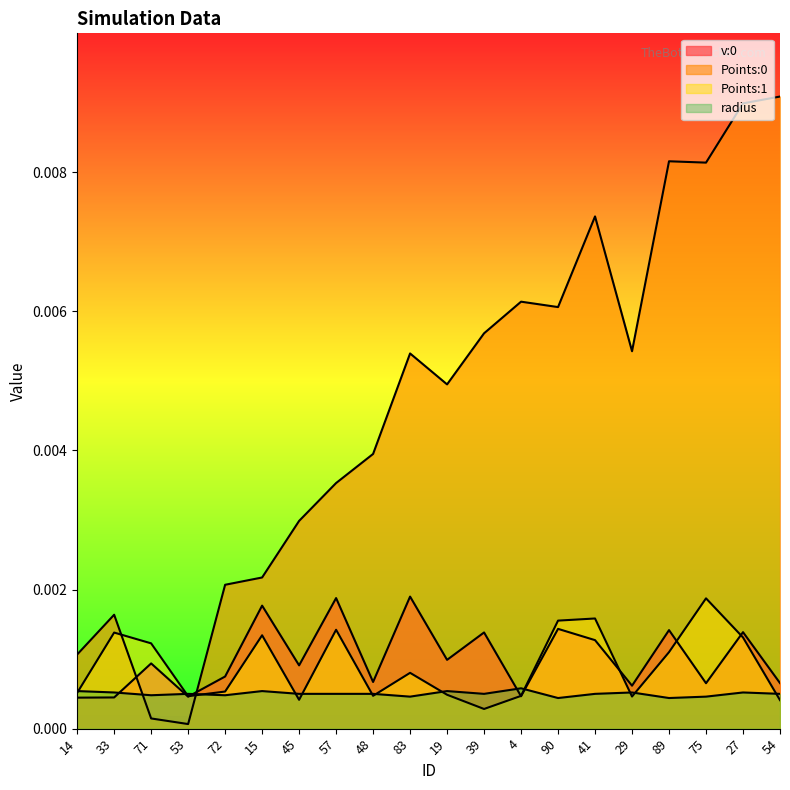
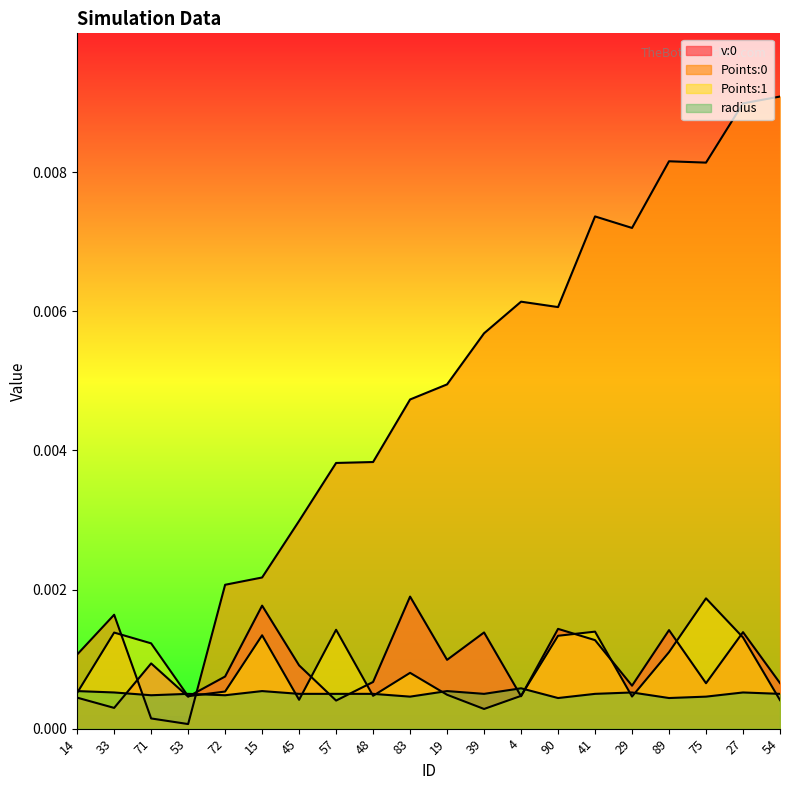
  {
    "v:0": {
      "14": 0.0004,
-     "33": 0.0004,
+     "33": 0.0003,
      "71": 0.0009,
      "72": 0.0007,
      "15": 0.0018,
      "45": 0.0009,
-     "57": 0.0019,
+     "57": 0.0004,
      "48": 0.0007,
      "83": 0.0019,
      "19": 0.0010,
      "39": 0.0014,
      "90": 0.0014,
      "41": 0.0013,
      "29": 0.0006,
      "89": 0.0014,
      "75": 0.0007,
      "27": 0.0014,
      "54": 0.0007
    },
    "Points:0": {
      "14": 0.0011,
      "33": 0.0016,
      "72": 0.0021,
      "15": 0.0022,
      "45": 0.0030,
-     "57": 0.0035,
-     "48": 0.0039,
-     "83": 0.0054,
+     "57": 0.0038,
+     "48": 0.0038,
+     "83": 0.0047,
      "19": 0.0049,
      "39": 0.0057,
      "4": 0.0061,
      "90": 0.0061,
      "41": 0.0074,
-     "29": 0.0054,
+     "29": 0.0072,
      "89": 0.0082,
      "75": 0.0081,
      "54": 0.0091
    },
    "Points:1": {
      "33": 0.0014,
      "71": 0.0012,
      "72": 0.0005,
      "15": 0.0013,
      "45": 0.0004,
      "57": 0.0014,
      "83": 0.0008,
      "19": 0.0005,
      "39": 0.0003,
-     "90": 0.0016,
-     "41": 0.0016,
+     "90": 0.0013,
+     "41": 0.0014,
      "29": 0.0005,
      "89": 0.0011,
      "75": 0.0019,
      "27": 0.0013,
      "54": 0.0004
    },
    "radius": {
      "33": 0.0005,
      "71": 0.0005,
      "72": 0.0005,
      "15": 0.0005,
      "45": 0.0005,
      "57": 0.0005,
      "83": 0.0005,
      "19": 0.0005,
      "39": 0.0005,
      "4": 0.0006,
      "90": 0.0004,
      "41": 0.0005,
      "29": 0.0005,
      "89": 0.0004,
      "75": 0.0005,
      "27": 0.0005,
      "54": 0.0005
    }
  }
